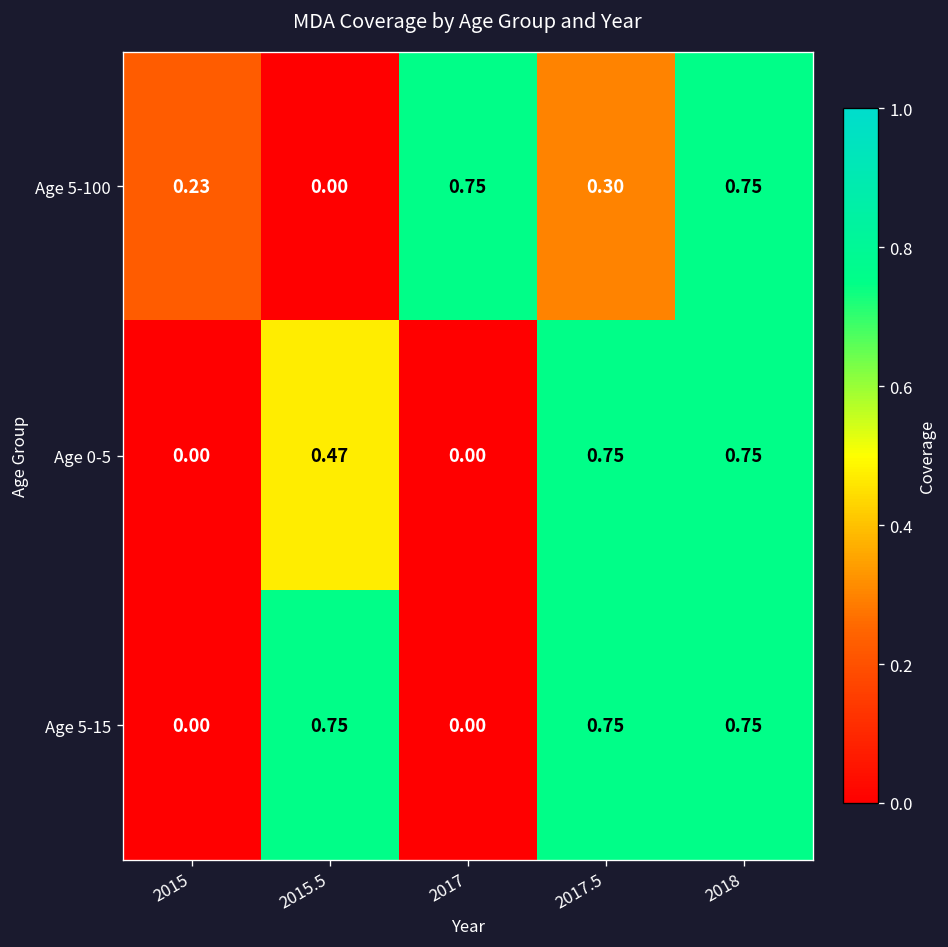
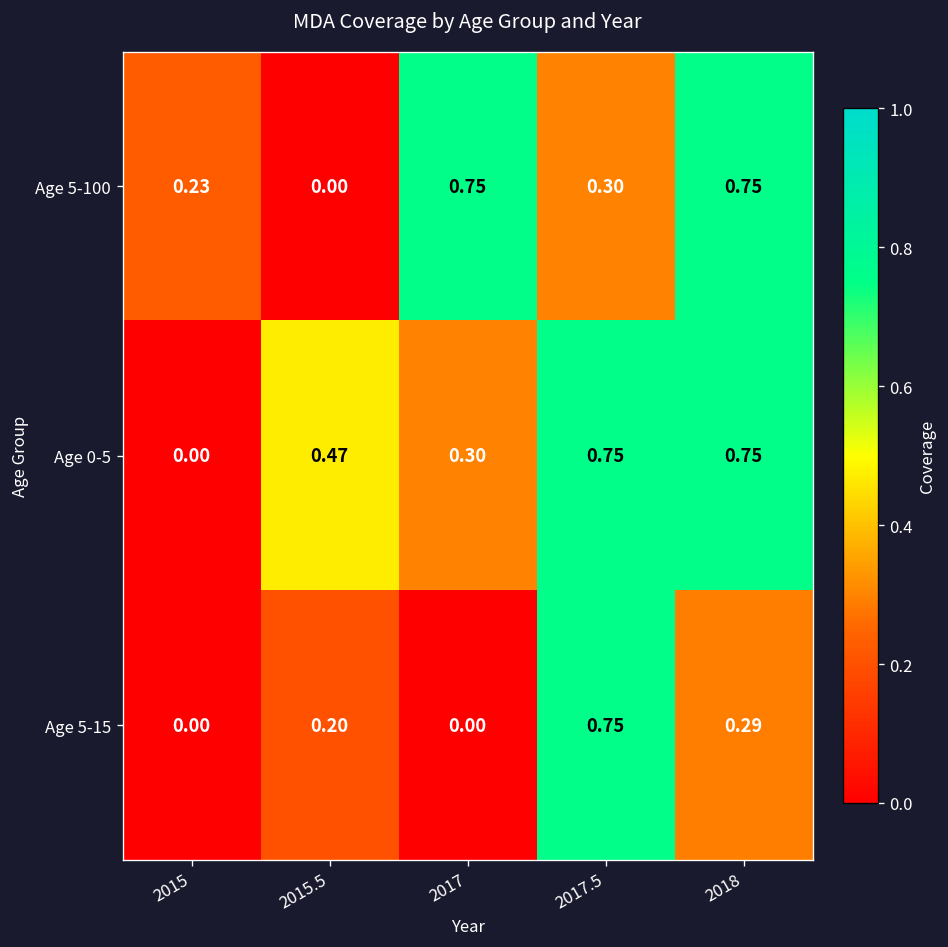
  {
    "Age 5-100": {
      "2015": 0.23,
      "2015.5": 0.00,
      "2017": 0.75,
      "2017.5": 0.30,
      "2018": 0.75
    },
    "Age 0-5": {
      "2015": 0.00,
      "2015.5": 0.47,
-     "2017": 0.00,
+     "2017": 0.30,
      "2017.5": 0.75,
      "2018": 0.75
    },
    "Age 5-15": {
      "2015": 0.00,
-     "2015.5": 0.75,
+     "2015.5": 0.20,
      "2017": 0.00,
      "2017.5": 0.75,
-     "2018": 0.75
+     "2018": 0.29
    }
  }
